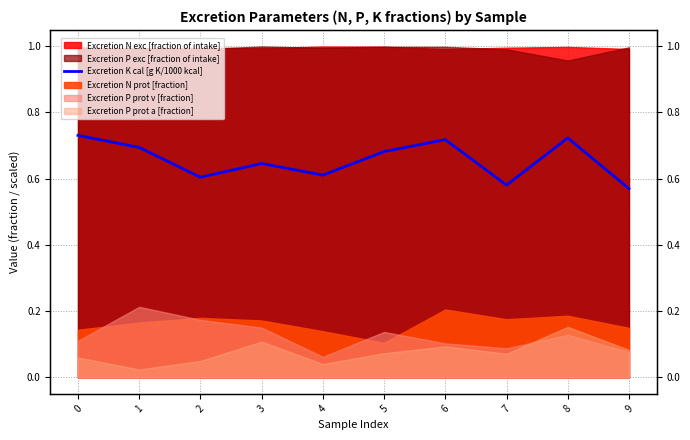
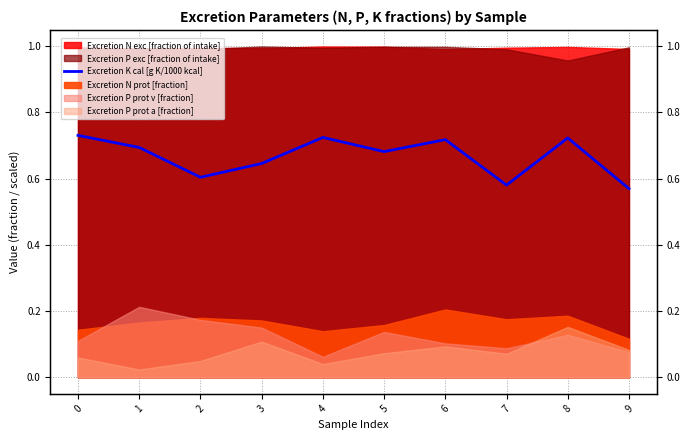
  {
    "Excretion K cal [g K/1000 kcal]": {
      "0": 0.73,
      "1": 0.69,
      "2": 0.60,
      "3": 0.65,
-     "4": 0.61,
+     "4": 0.72,
      "5": 0.68,
      "6": 0.72,
      "7": 0.58,
      "8": 0.72,
      "9": 0.57
    },
    "Excretion N exc [fraction of intake]": {
      "8": 1.00
    },
    "Excretion P exc [fraction of intake]": {
      "8": 0.96
    },
    "Excretion N prot [fraction]": {
      "0": 0.14,
      "1": 0.17,
      "3": 0.17,
      "4": 0.14,
-     "5": 0.10,
+     "5": 0.16,
      "6": 0.20,
      "7": 0.18,
      "8": 0.19,
-     "9": 0.15
+     "9": 0.12
    }
  }
